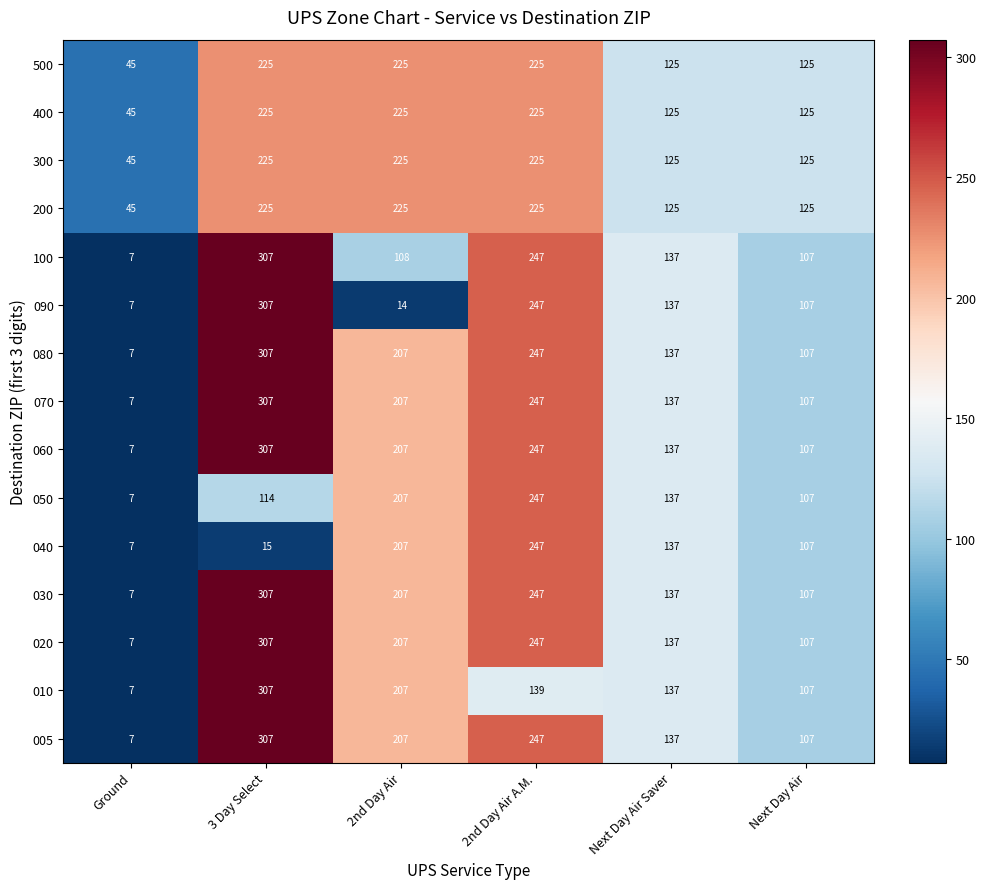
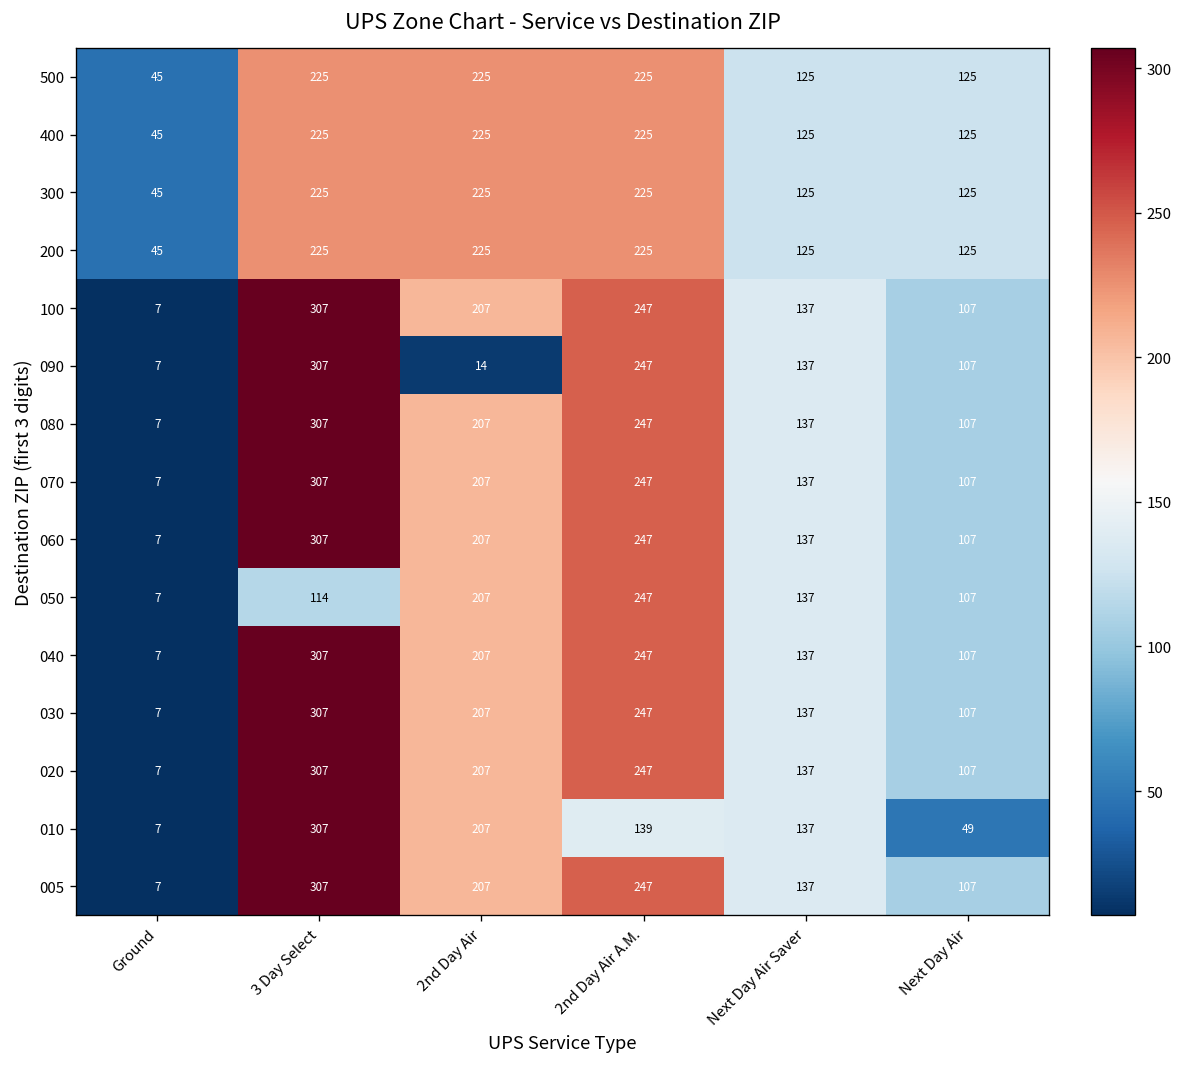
  {
    "500": {
      "Ground": 45,
      "3 Day Select": 225,
      "2nd Day Air": 225,
      "2nd Day Air A.M.": 225,
      "Next Day Air Saver": 125,
      "Next Day Air": 125
    },
    "400": {
      "Ground": 45,
      "3 Day Select": 225,
      "2nd Day Air": 225,
      "2nd Day Air A.M.": 225,
      "Next Day Air Saver": 125,
      "Next Day Air": 125
    },
    "300": {
      "Ground": 45,
      "3 Day Select": 225,
      "2nd Day Air": 225,
      "2nd Day Air A.M.": 225,
      "Next Day Air Saver": 125,
      "Next Day Air": 125
    },
    "200": {
      "Ground": 45,
      "3 Day Select": 225,
      "2nd Day Air": 225,
      "2nd Day Air A.M.": 225,
      "Next Day Air Saver": 125,
      "Next Day Air": 125
    },
    "100": {
      "Ground": 7,
      "3 Day Select": 307,
-     "2nd Day Air": 108,
+     "2nd Day Air": 207,
      "2nd Day Air A.M.": 247,
      "Next Day Air Saver": 137,
      "Next Day Air": 107
    },
    "090": {
      "Ground": 7,
      "3 Day Select": 307,
      "2nd Day Air": 14,
      "2nd Day Air A.M.": 247,
      "Next Day Air Saver": 137,
      "Next Day Air": 107
    },
    "080": {
      "Ground": 7,
      "3 Day Select": 307,
      "2nd Day Air": 207,
      "2nd Day Air A.M.": 247,
      "Next Day Air Saver": 137,
      "Next Day Air": 107
    },
    "070": {
      "Ground": 7,
      "3 Day Select": 307,
      "2nd Day Air": 207,
      "2nd Day Air A.M.": 247,
      "Next Day Air Saver": 137,
      "Next Day Air": 107
    },
    "060": {
      "Ground": 7,
      "3 Day Select": 307,
      "2nd Day Air": 207,
      "2nd Day Air A.M.": 247,
      "Next Day Air Saver": 137,
      "Next Day Air": 107
    },
    "050": {
      "Ground": 7,
      "3 Day Select": 114,
      "2nd Day Air": 207,
      "2nd Day Air A.M.": 247,
      "Next Day Air Saver": 137,
      "Next Day Air": 107
    },
    "040": {
      "Ground": 7,
-     "3 Day Select": 15,
+     "3 Day Select": 307,
      "2nd Day Air": 207,
      "2nd Day Air A.M.": 247,
      "Next Day Air Saver": 137,
      "Next Day Air": 107
    },
    "030": {
      "Ground": 7,
      "3 Day Select": 307,
      "2nd Day Air": 207,
      "2nd Day Air A.M.": 247,
      "Next Day Air Saver": 137,
      "Next Day Air": 107
    },
    "020": {
      "Ground": 7,
      "3 Day Select": 307,
      "2nd Day Air": 207,
      "2nd Day Air A.M.": 247,
      "Next Day Air Saver": 137,
      "Next Day Air": 107
    },
    "010": {
      "Ground": 7,
      "3 Day Select": 307,
      "2nd Day Air": 207,
      "2nd Day Air A.M.": 139,
      "Next Day Air Saver": 137,
-     "Next Day Air": 107
+     "Next Day Air": 49
    },
    "005": {
      "Ground": 7,
      "3 Day Select": 307,
      "2nd Day Air": 207,
      "2nd Day Air A.M.": 247,
      "Next Day Air Saver": 137,
      "Next Day Air": 107
    }
  }
